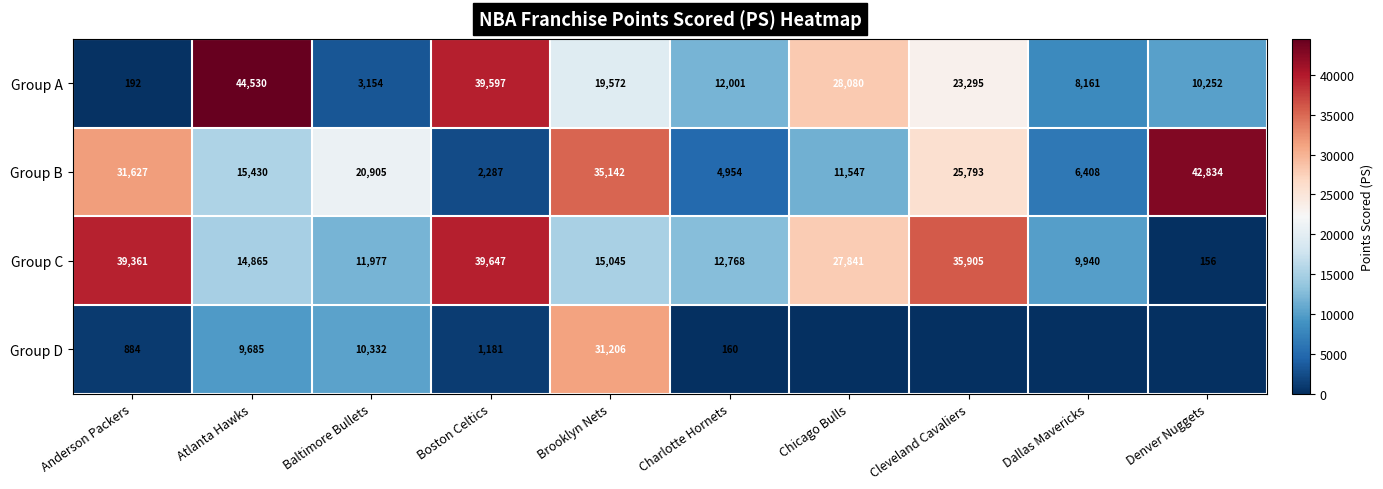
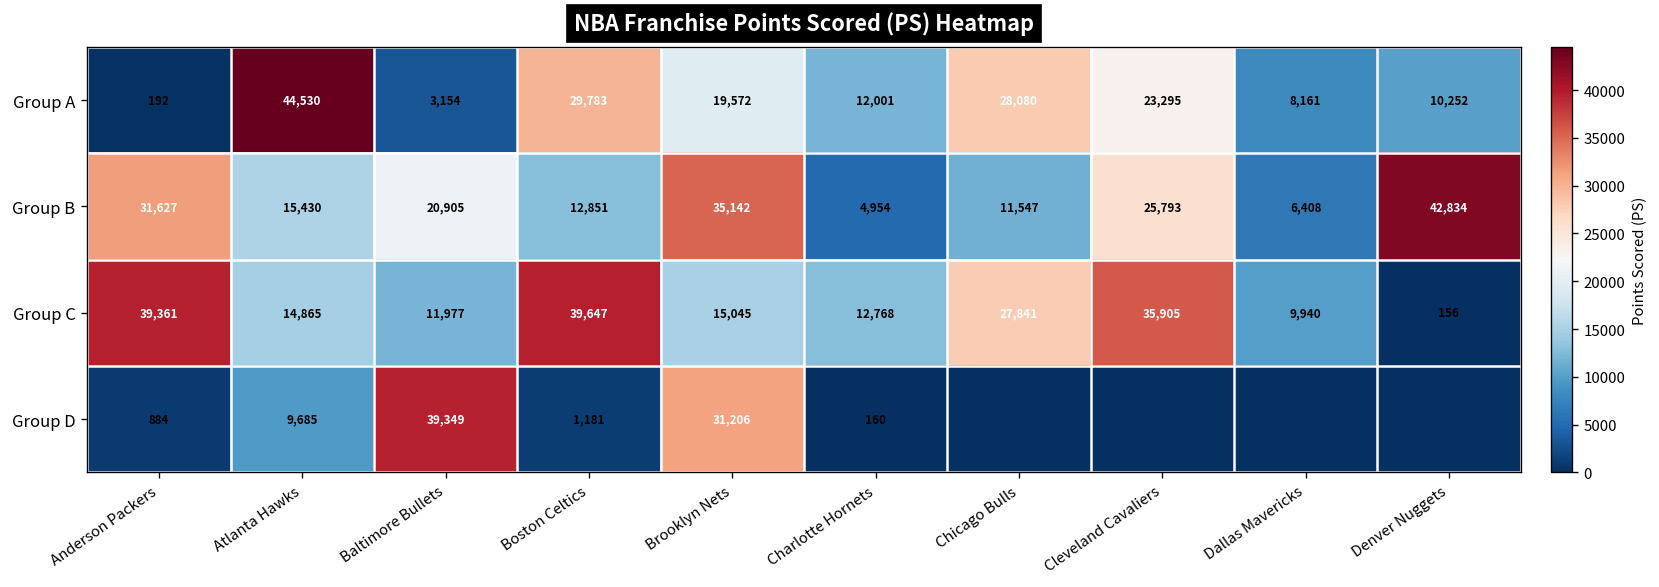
  {
    "Group A": {
      "Anderson Packers": "192",
      "Atlanta Hawks": "44,530",
      "Baltimore Bullets": "3,154",
-     "Boston Celtics": "39,597",
+     "Boston Celtics": "29,783",
      "Brooklyn Nets": "19,572",
      "Charlotte Hornets": "12,001",
      "Chicago Bulls": "28,080",
      "Cleveland Cavaliers": "23,295",
      "Dallas Mavericks": "8,161",
      "Denver Nuggets": "10,252"
    },
    "Group B": {
      "Anderson Packers": "31,627",
      "Atlanta Hawks": "15,430",
      "Baltimore Bullets": "20,905",
-     "Boston Celtics": "2,287",
+     "Boston Celtics": "12,851",
      "Brooklyn Nets": "35,142",
      "Charlotte Hornets": "4,954",
      "Chicago Bulls": "11,547",
      "Cleveland Cavaliers": "25,793",
      "Dallas Mavericks": "6,408",
      "Denver Nuggets": "42,834"
    },
    "Group C": {
      "Anderson Packers": "39,361",
      "Atlanta Hawks": "14,865",
      "Baltimore Bullets": "11,977",
      "Boston Celtics": "39,647",
      "Brooklyn Nets": "15,045",
      "Charlotte Hornets": "12,768",
      "Chicago Bulls": "27,841",
      "Cleveland Cavaliers": "35,905",
      "Dallas Mavericks": "9,940",
      "Denver Nuggets": "156"
    },
    "Group D": {
      "Anderson Packers": "884",
      "Atlanta Hawks": "9,685",
-     "Baltimore Bullets": "10,332",
+     "Baltimore Bullets": "39,349",
      "Boston Celtics": "1,181",
      "Brooklyn Nets": "31,206",
      "Charlotte Hornets": "160"
    }
  }
